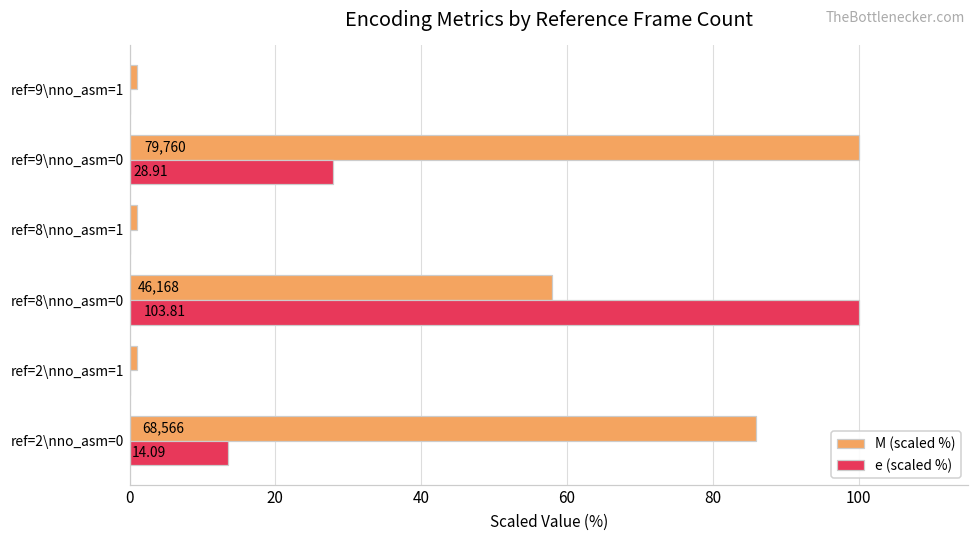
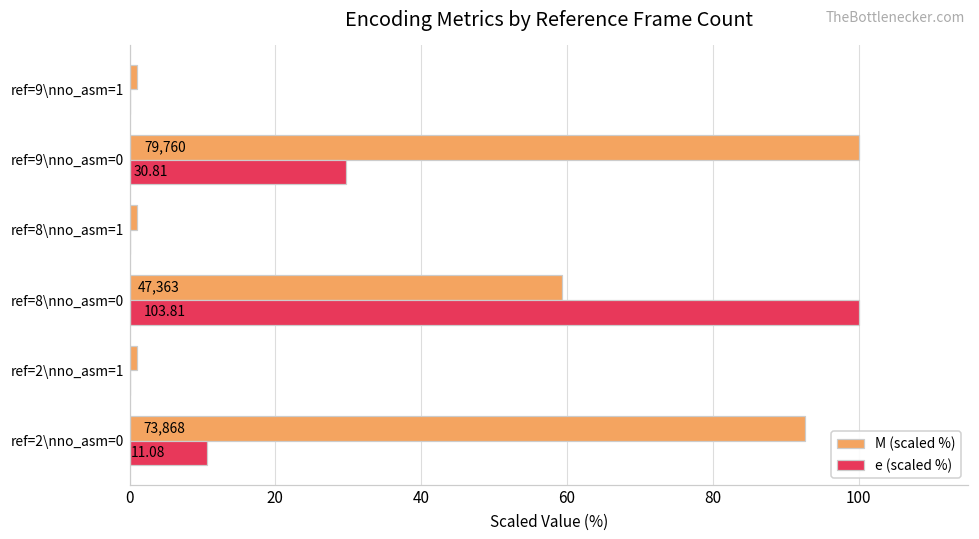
  {
    "M (scaled %)": {
-     "ref=8\\nno_asm=0": "46,168",
-     "ref=2\\nno_asm=0": "68,566"
+     "ref=8\\nno_asm=0": "47,363",
+     "ref=2\\nno_asm=0": "73,868"
    },
    "e (scaled %)": {
-     "ref=9\\nno_asm=0": "28.91",
-     "ref=2\\nno_asm=0": "14.09"
+     "ref=9\\nno_asm=0": "30.81",
+     "ref=2\\nno_asm=0": "11.08"
    }
  }
